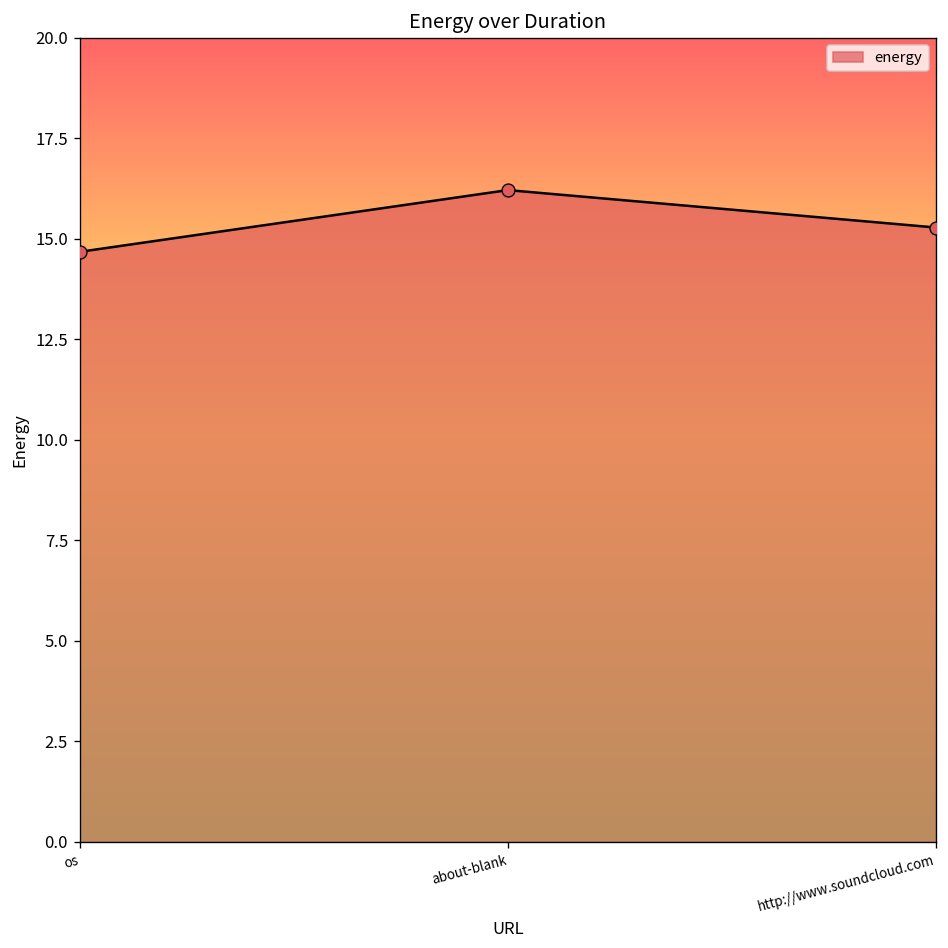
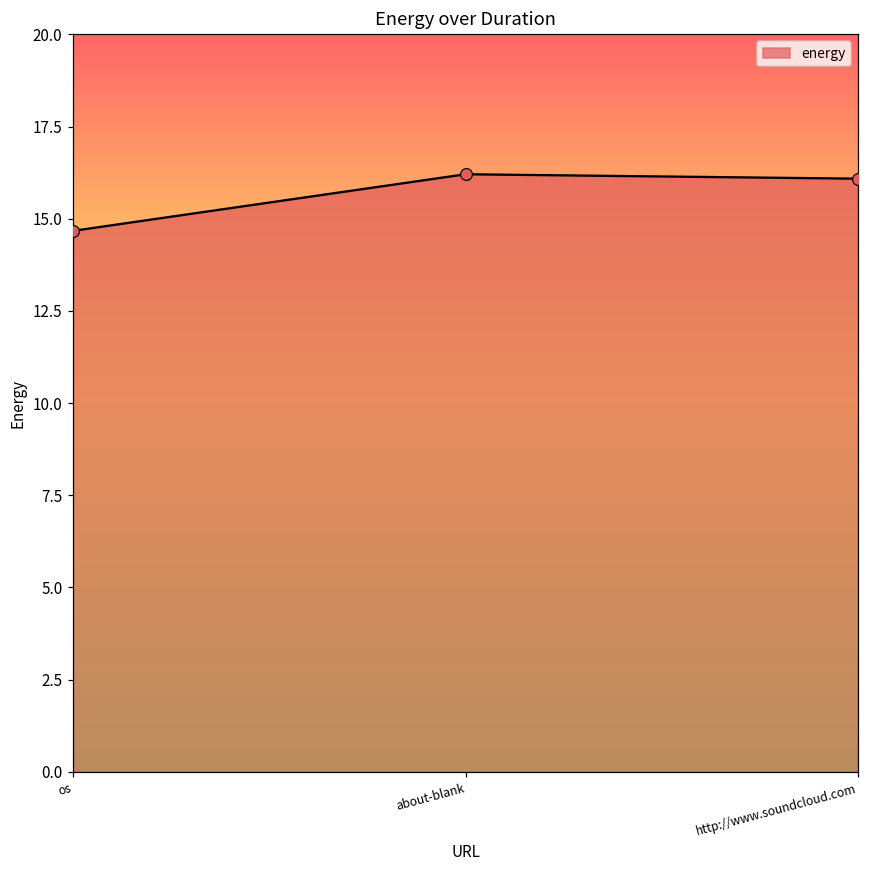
  {
    "os": 14.7,
    "about-blank": 16.2,
-   "http://www.soundcloud.com": 15.3
+   "http://www.soundcloud.com": 16.1
  }
